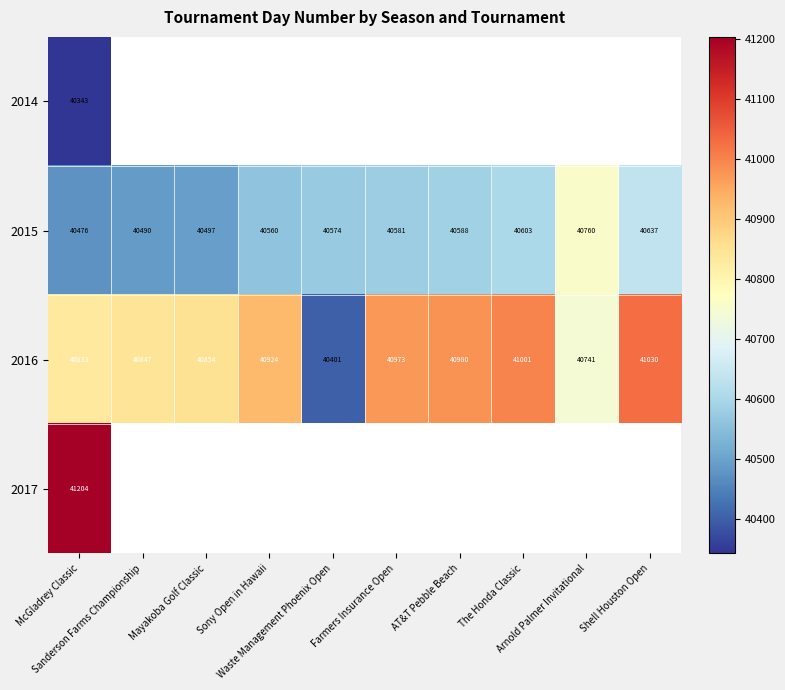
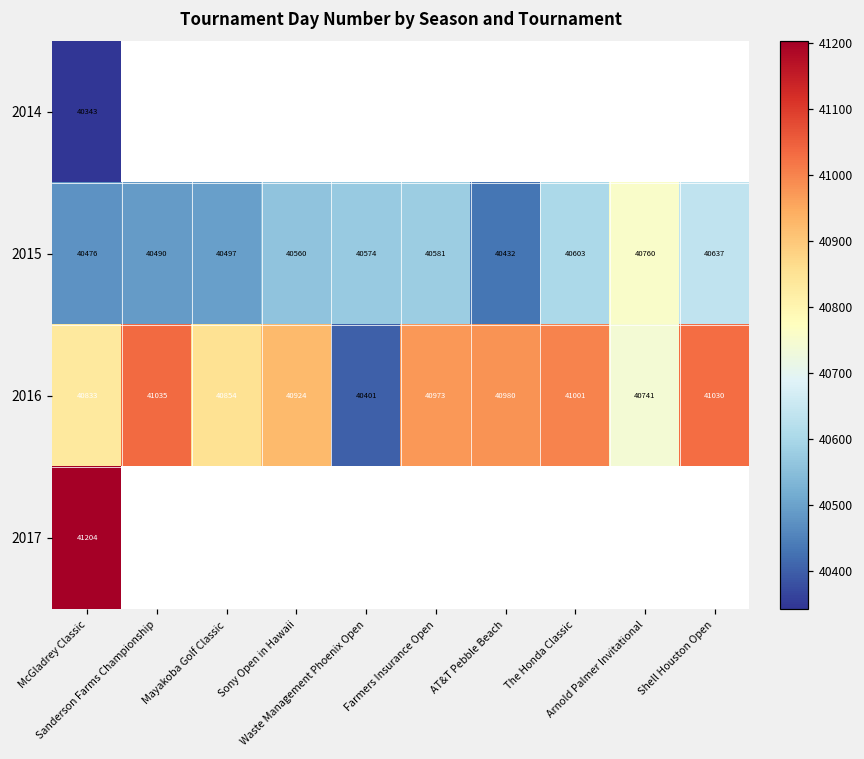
  {
    "2014": {
      "McGladrey Classic": 40343
    },
    "2015": {
      "McGladrey Classic": 40476,
      "Sanderson Farms Championship": 40490,
      "Mayakoba Golf Classic": 40497,
      "Sony Open in Hawaii": 40560,
      "Waste Management Phoenix Open": 40574,
      "Farmers Insurance Open": 40581,
-     "AT&T Pebble Beach": 40588,
+     "AT&T Pebble Beach": 40432,
      "The Honda Classic": 40603,
      "Arnold Palmer Invitational": 40760,
      "Shell Houston Open": 40637
    },
    "2016": {
      "McGladrey Classic": 40833,
-     "Sanderson Farms Championship": 40847,
+     "Sanderson Farms Championship": 41035,
      "Mayakoba Golf Classic": 40854,
      "Sony Open in Hawaii": 40924,
      "Waste Management Phoenix Open": 40401,
      "Farmers Insurance Open": 40973,
      "AT&T Pebble Beach": 40980,
      "The Honda Classic": 41001,
      "Arnold Palmer Invitational": 40741,
      "Shell Houston Open": 41030
    },
    "2017": {
      "McGladrey Classic": 41204
    }
  }
